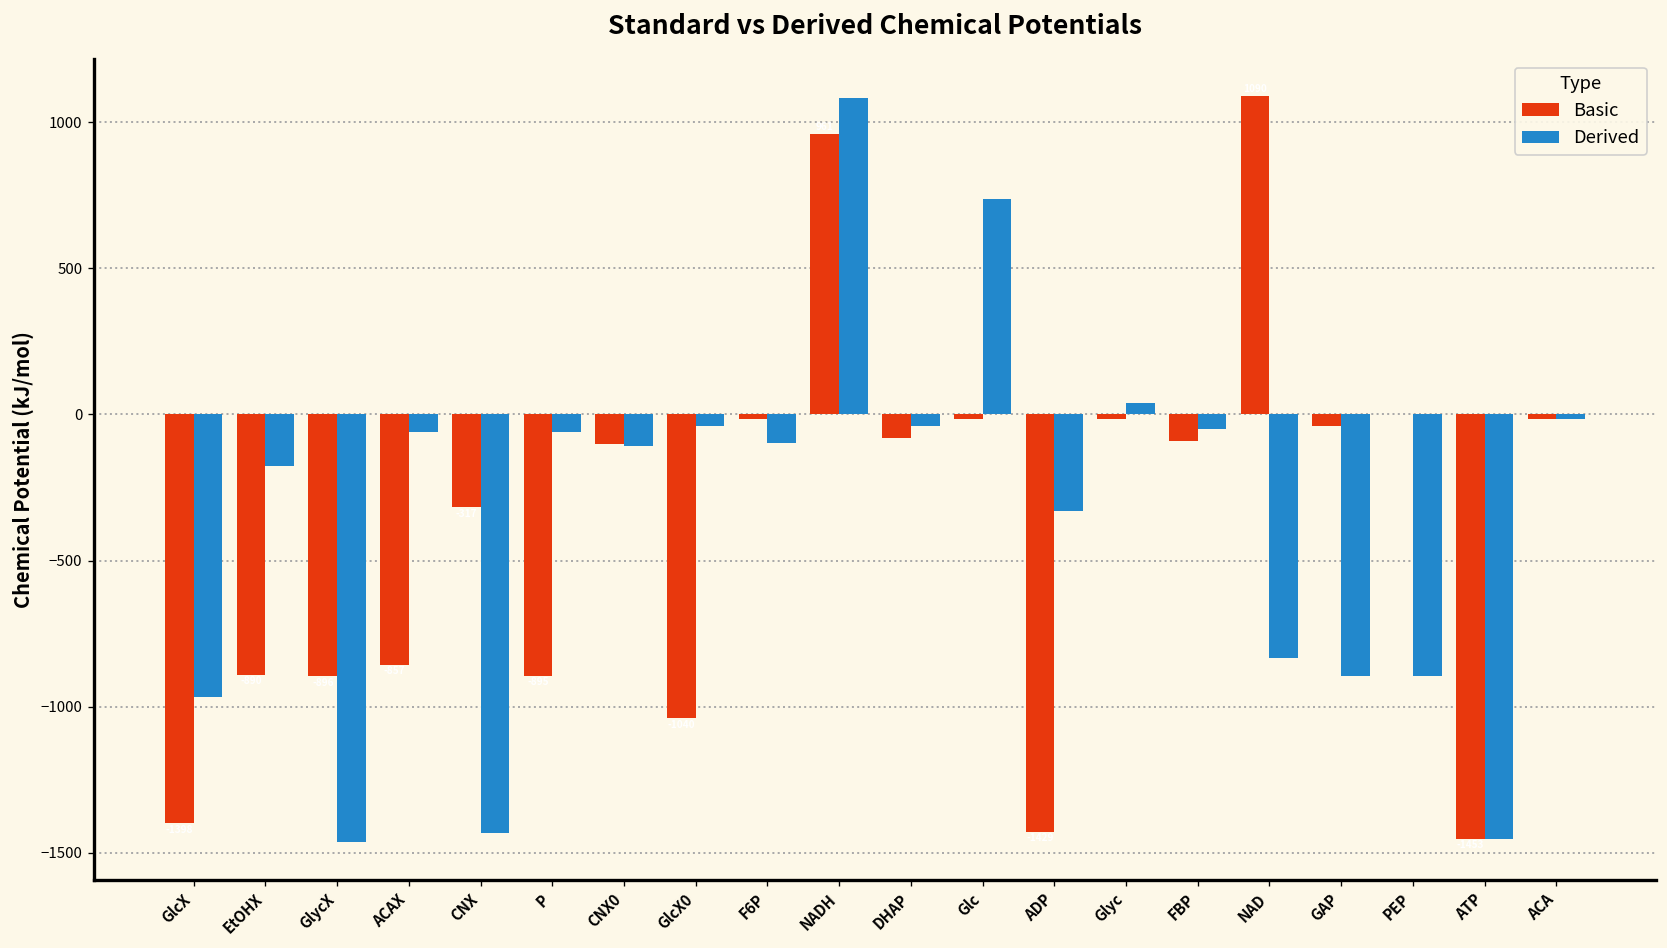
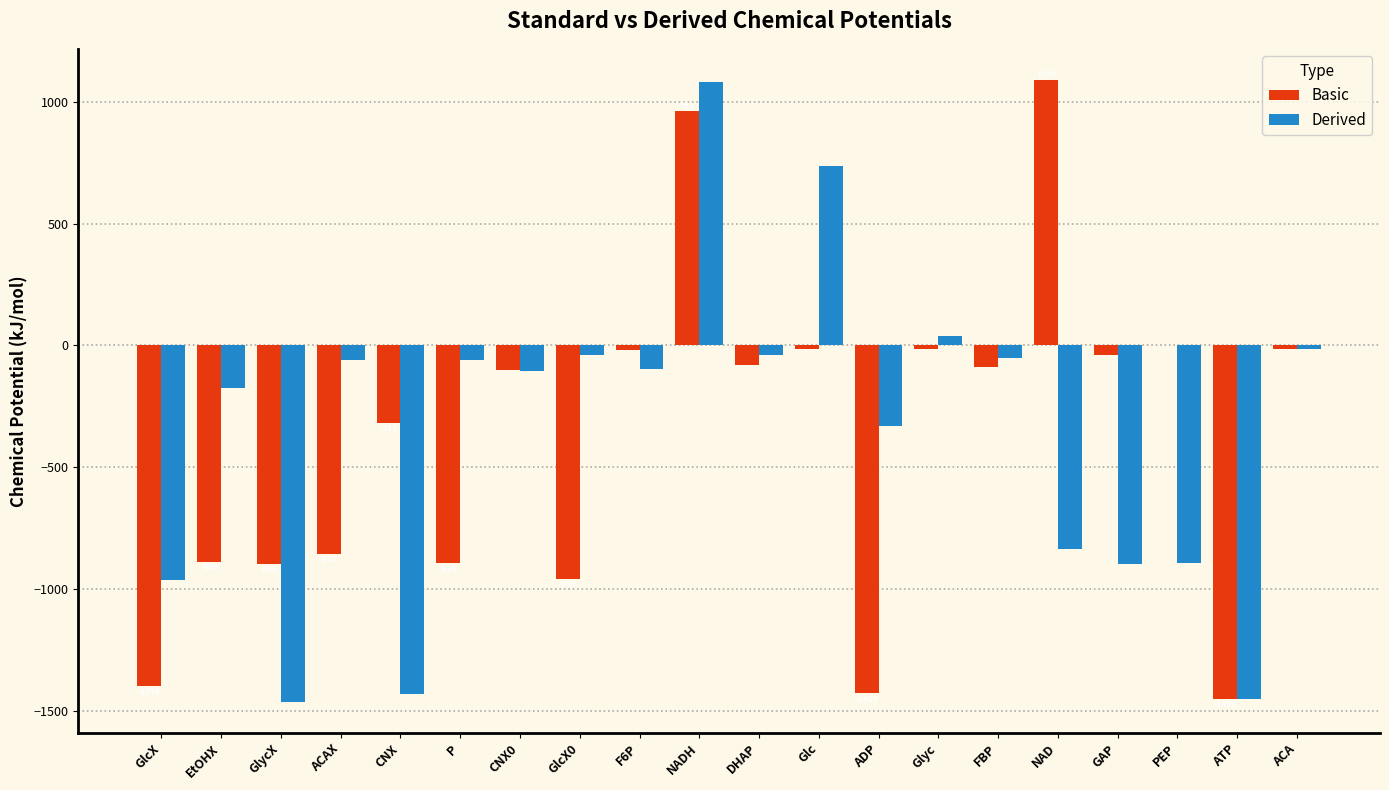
  {
    "Basic": {
      "GlcX": -1400,
      "EtOHX": -890,
      "GlycX": -900,
      "ACAX": -860,
      "CNX": -320,
      "P": -890,
      "CNX0": -100,
-     "GlcX0": -1040,
+     "GlcX0": -960,
      "F6P": -20,
      "NADH": 960,
      "DHAP": -80,
      "Glc": -20,
      "ADP": -1430,
      "Glyc": -20,
      "FBP": -90,
      "NAD": 1090,
      "GAP": -40,
      "ATP": -1450,
      "ACA": -10
    },
    "Derived": {
      "GlcX": -970,
      "EtOHX": -180,
      "GlycX": -1460,
      "ACAX": -60,
      "CNX": -1430,
      "P": -60,
      "CNX0": -110,
      "GlcX0": -40,
      "F6P": -100,
      "NADH": 1080,
      "DHAP": -40,
      "Glc": 740,
      "ADP": -330,
      "Glyc": 40,
      "FBP": -50,
      "NAD": -830,
      "GAP": -900,
      "PEP": -890,
      "ATP": -1450,
      "ACA": -10
    }
  }
